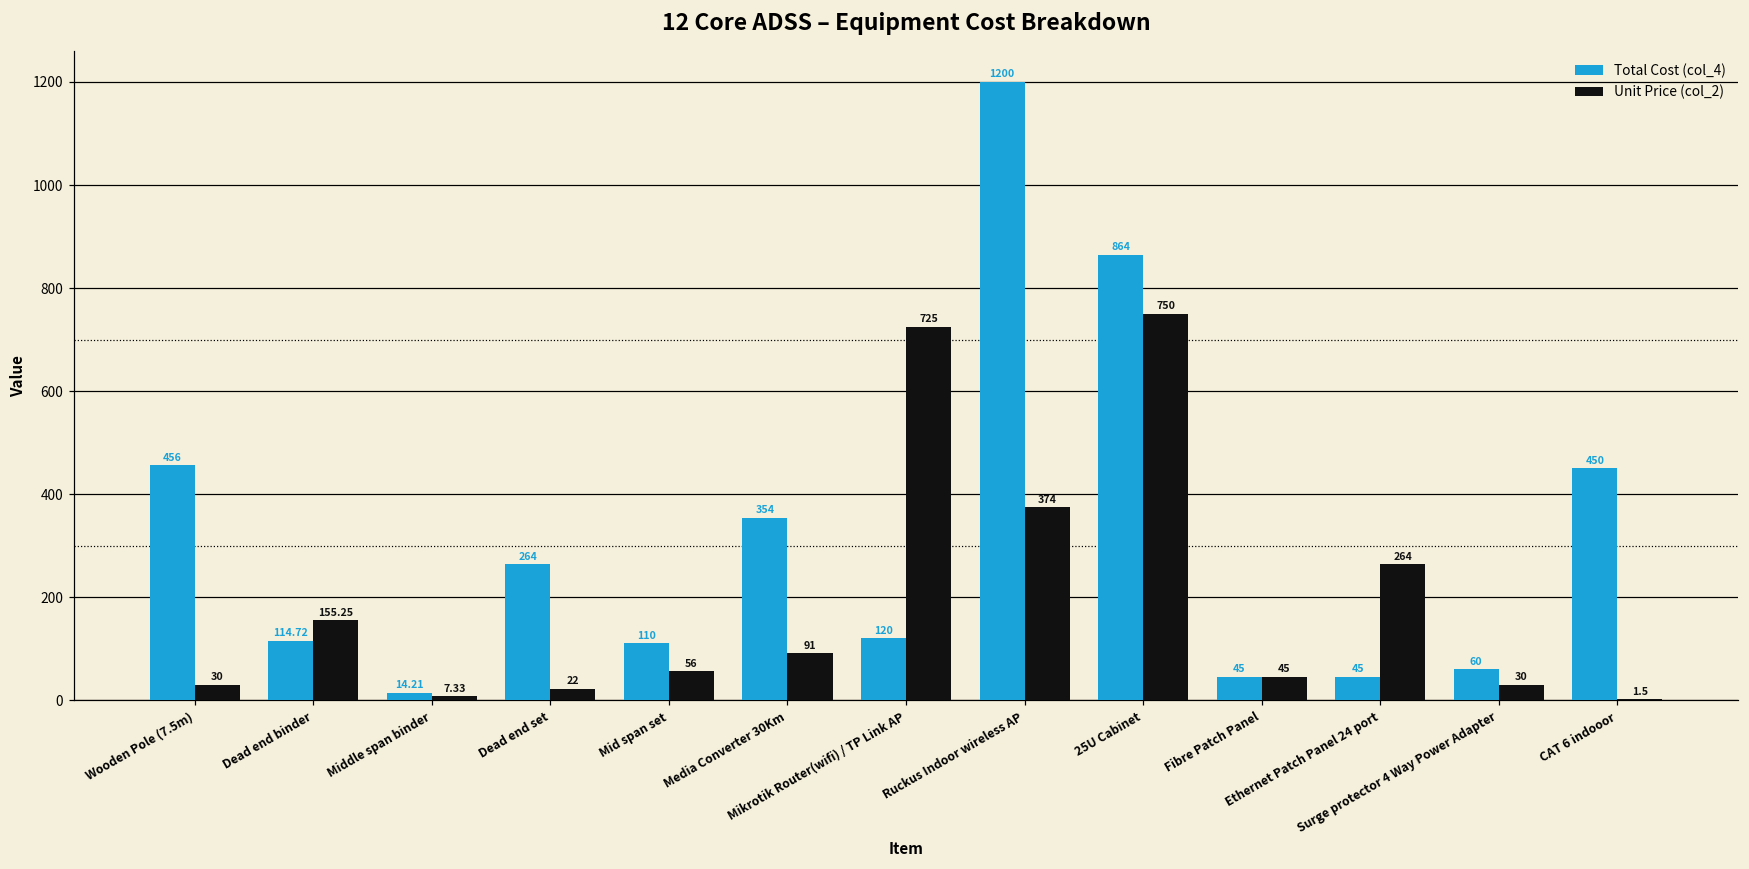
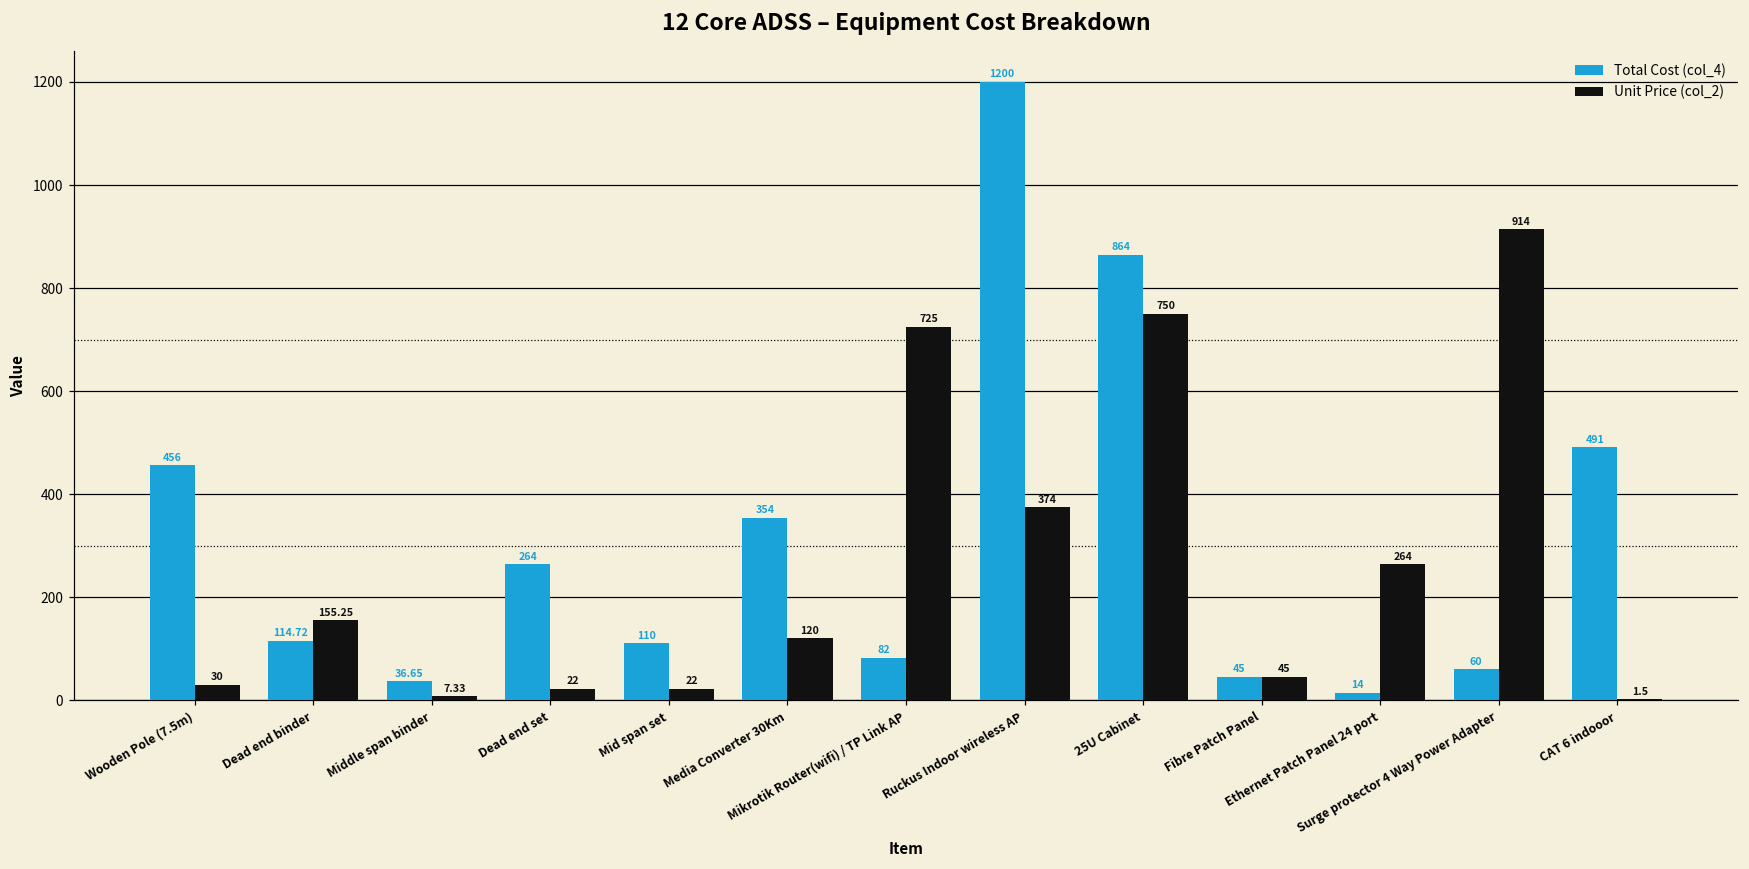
  {
    "Total Cost (col_4)": {
      "Wooden Pole (7.5m)": 456,
      "Dead end binder": 114.72,
-     "Middle span binder": 14.21,
+     "Middle span binder": 36.65,
      "Dead end set": 264,
      "Mid span set": 110,
      "Media Converter 30Km": 354,
-     "Mikrotik Router(wifi) / TP Link AP": 120,
+     "Mikrotik Router(wifi) / TP Link AP": 82,
      "Ruckus Indoor wireless AP": 1200,
      "25U Cabinet": 864,
      "Fibre Patch Panel": 45,
-     "Ethernet Patch Panel 24 port": 45,
+     "Ethernet Patch Panel 24 port": 14,
      "Surge protector 4 Way Power Adapter": 60,
-     "CAT 6 indooor": 450
+     "CAT 6 indooor": 491
    },
    "Unit Price (col_2)": {
      "Wooden Pole (7.5m)": 30,
      "Dead end binder": 155.25,
      "Middle span binder": 7.33,
      "Dead end set": 22,
-     "Mid span set": 56,
-     "Media Converter 30Km": 91,
+     "Mid span set": 22,
+     "Media Converter 30Km": 120,
      "Mikrotik Router(wifi) / TP Link AP": 725,
      "Ruckus Indoor wireless AP": 374,
      "25U Cabinet": 750,
      "Fibre Patch Panel": 45,
      "Ethernet Patch Panel 24 port": 264,
-     "Surge protector 4 Way Power Adapter": 30,
+     "Surge protector 4 Way Power Adapter": 914,
      "CAT 6 indooor": 1.5
    }
  }
